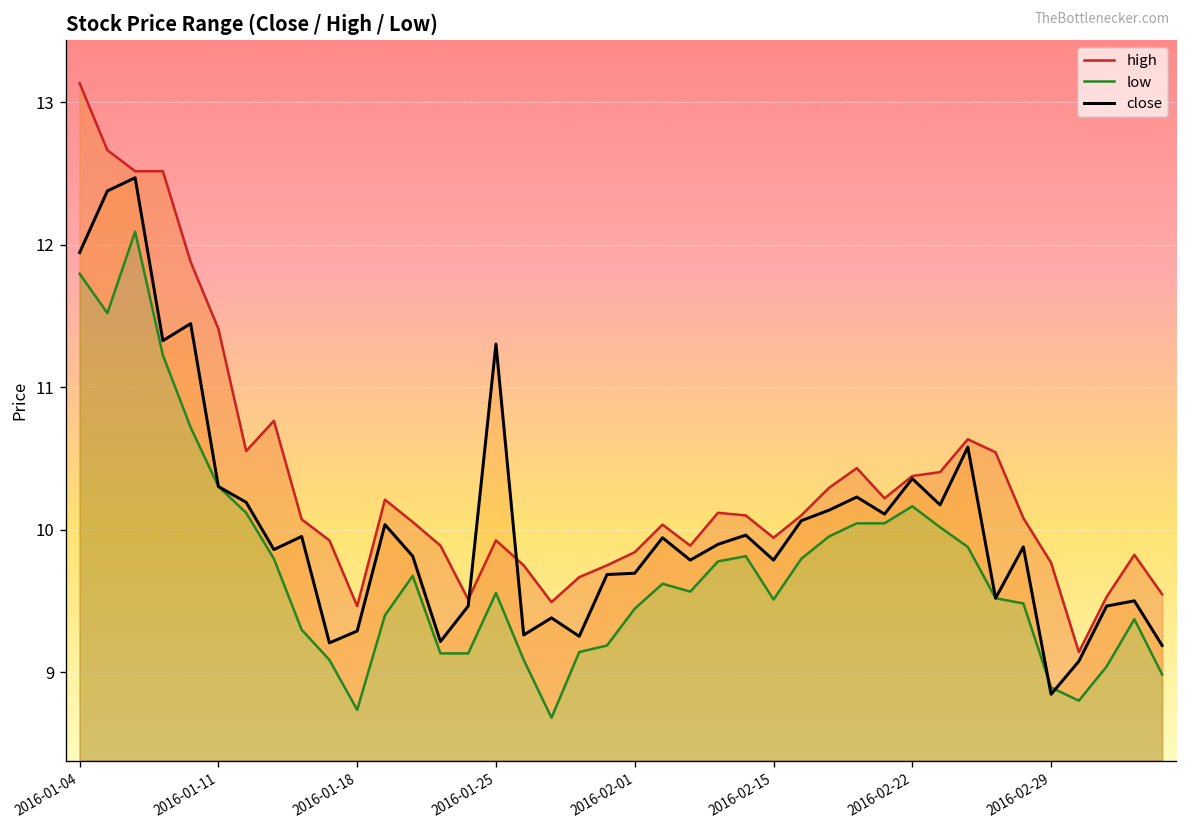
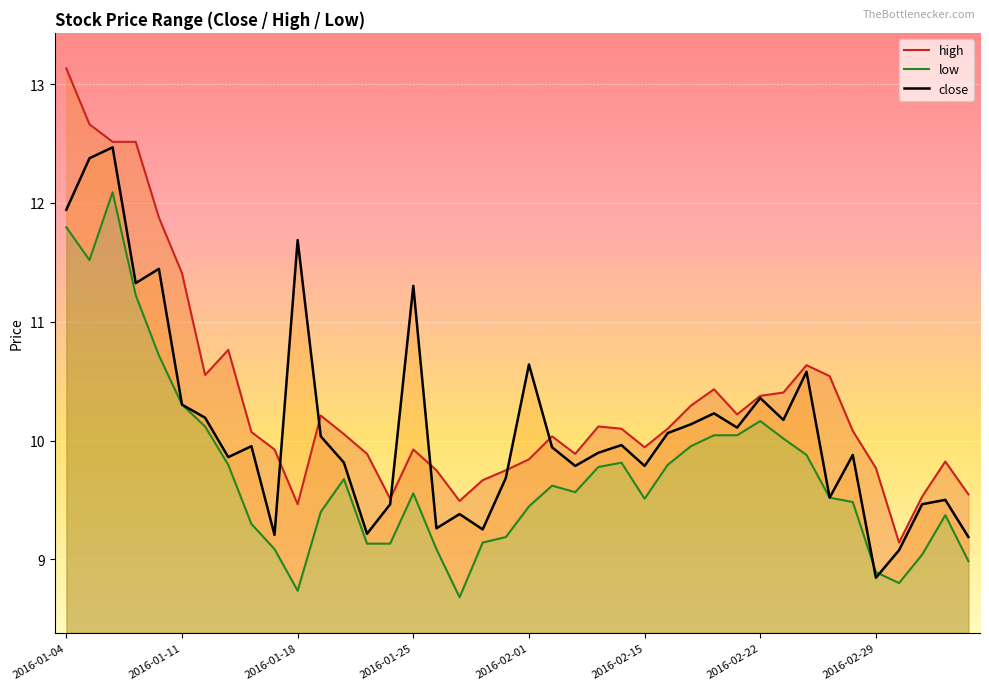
  {
    "close": {
      "2016-01-04": 11.94,
-     "2016-01-18": 9.29,
+     "2016-01-18": 11.69,
      "2016-01-25": 11.30,
-     "2016-02-01": 9.69,
+     "2016-02-01": 10.64,
      "2016-02-15": 9.79,
      "2016-02-29": 8.85
    }
  }
